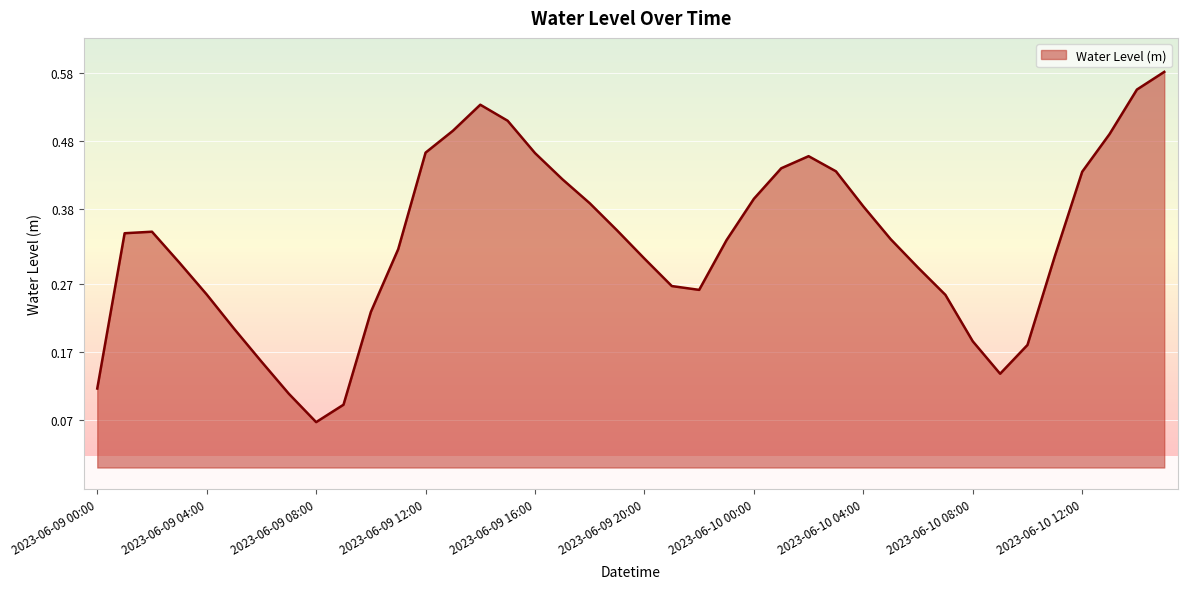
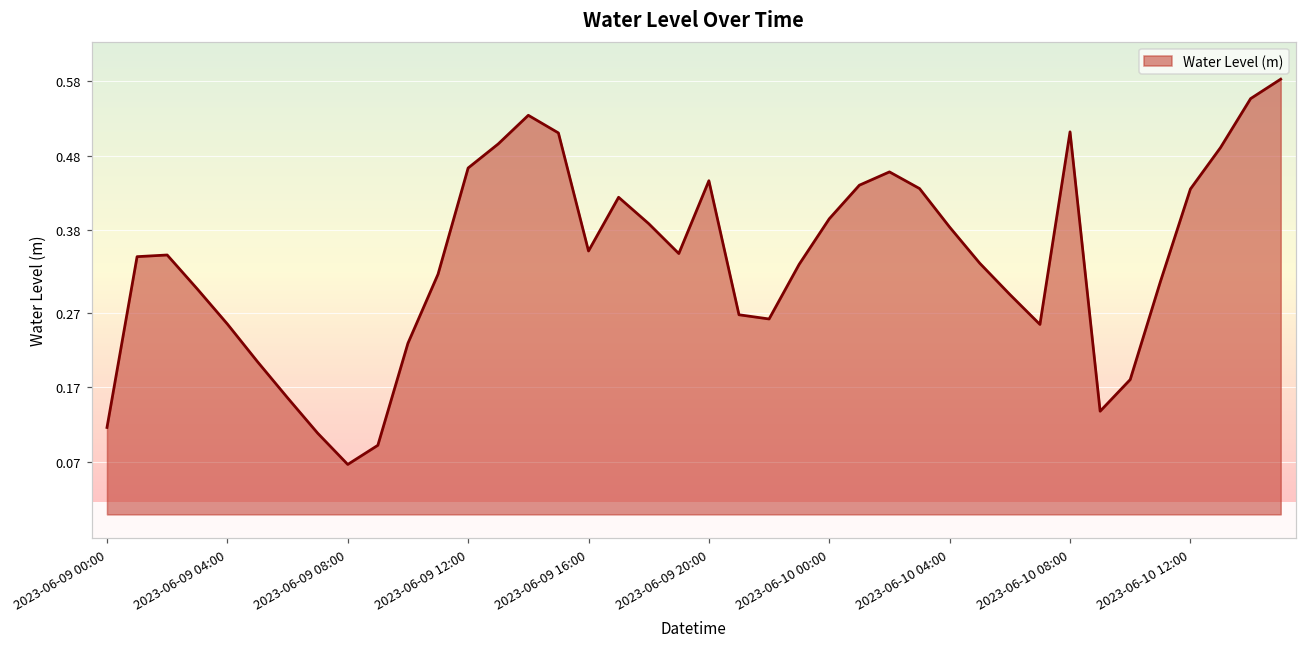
  {
    "2023-06-09 00:00": 0.12,
    "2023-06-09 04:00": 0.25,
    "2023-06-09 08:00": 0.07,
    "2023-06-09 12:00": 0.46,
-   "2023-06-09 16:00": 0.46,
-   "2023-06-09 20:00": 0.31,
+   "2023-06-09 16:00": 0.35,
+   "2023-06-09 20:00": 0.45,
    "2023-06-10 00:00": 0.40,
    "2023-06-10 04:00": 0.38,
-   "2023-06-10 08:00": 0.19,
+   "2023-06-10 08:00": 0.51,
    "2023-06-10 12:00": 0.44
  }
